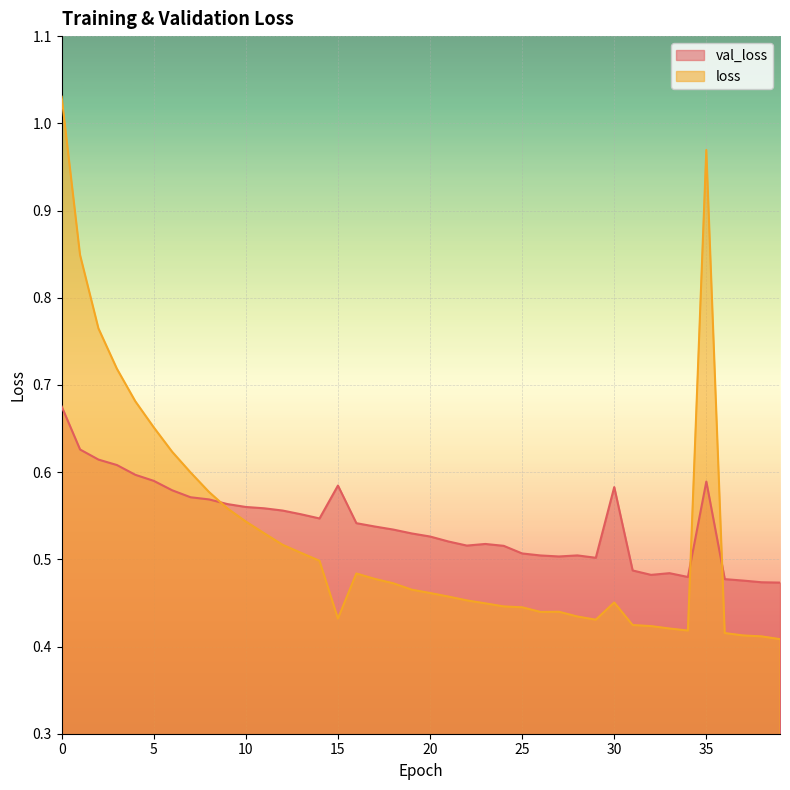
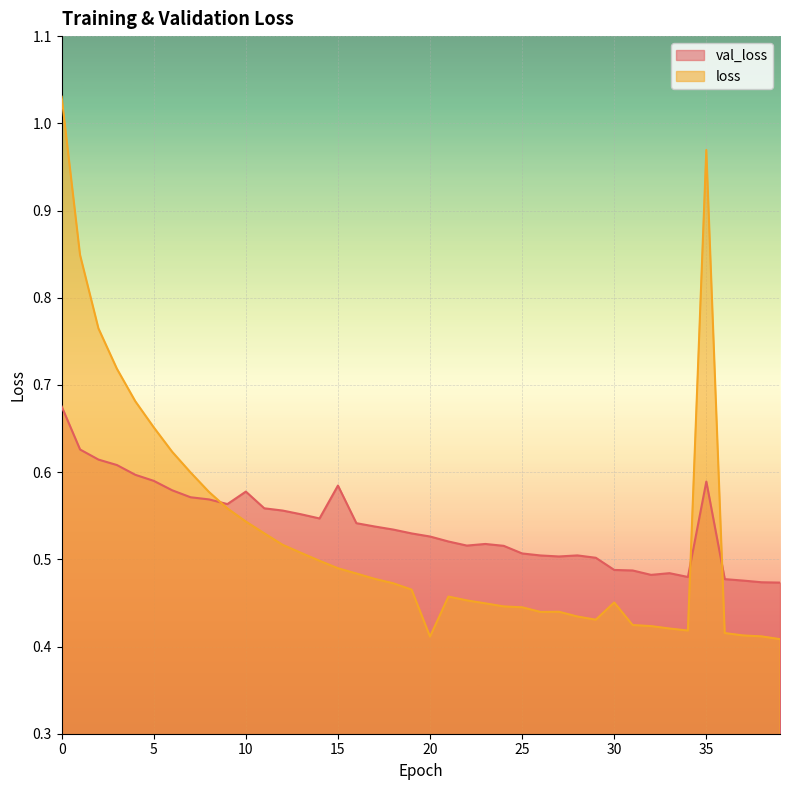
  {
    "val_loss": {
      "0": 0.68,
      "5": 0.59,
-     "10": 0.56,
+     "10": 0.58,
      "15": 0.58,
      "20": 0.53,
      "25": 0.51,
-     "30": 0.58,
+     "30": 0.49,
      "35": 0.59
    },
    "loss": {
      "0": 1.03,
      "5": 0.65,
      "10": 0.54,
-     "15": 0.43,
-     "20": 0.46,
+     "15": 0.49,
+     "20": 0.41,
      "25": 0.44,
      "30": 0.45,
      "35": 0.97
    }
  }
